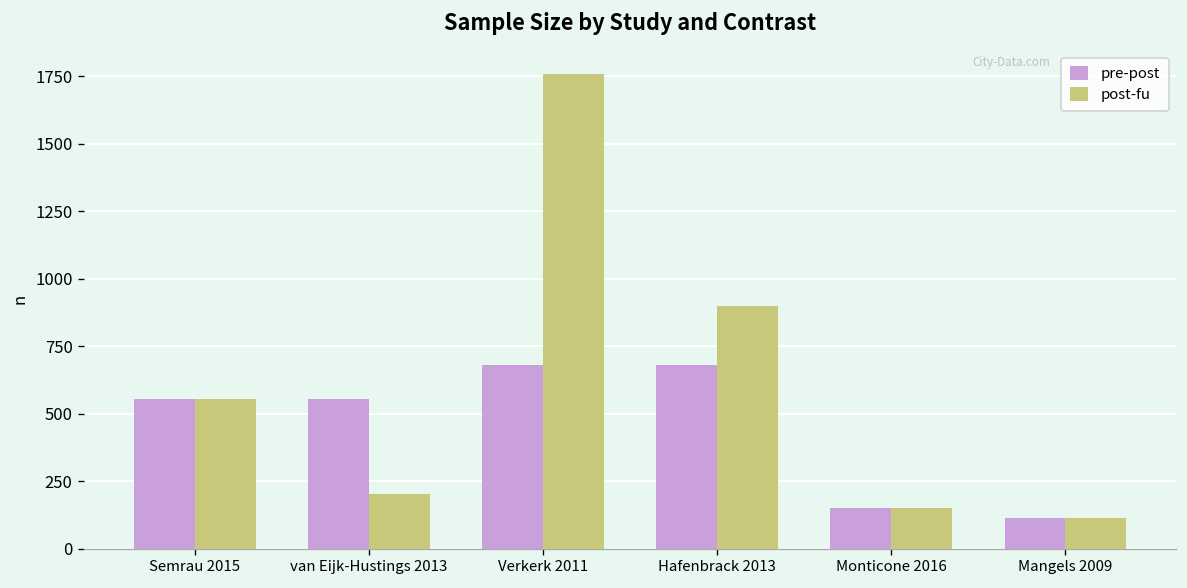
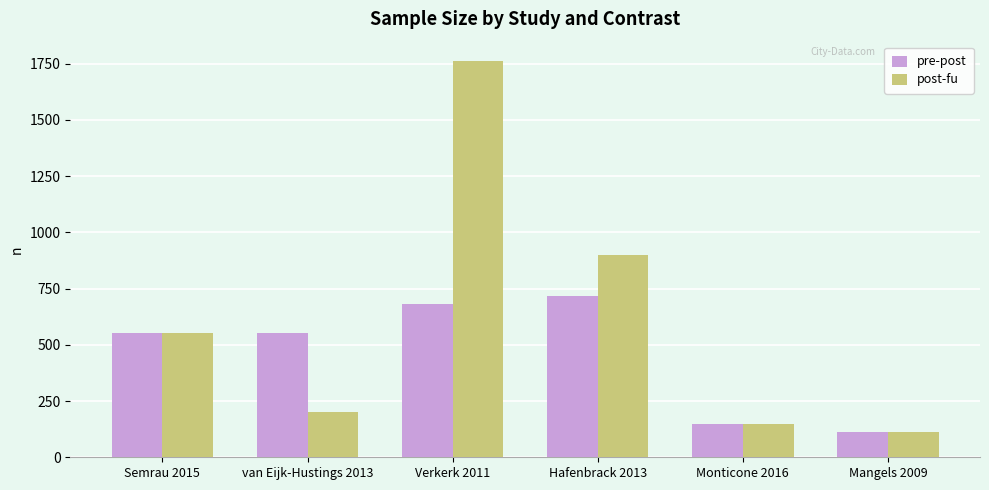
  {
    "pre-post": {
      "Semrau 2015": 550,
      "van Eijk-Hustings 2013": 550,
      "Verkerk 2011": 680,
-     "Hafenbrack 2013": 680,
+     "Hafenbrack 2013": 720,
      "Monticone 2016": 150,
      "Mangels 2009": 110
    },
    "post-fu": {
      "Semrau 2015": 550,
      "van Eijk-Hustings 2013": 200,
      "Verkerk 2011": 1760,
      "Hafenbrack 2013": 900,
      "Monticone 2016": 150,
      "Mangels 2009": 110
    }
  }
